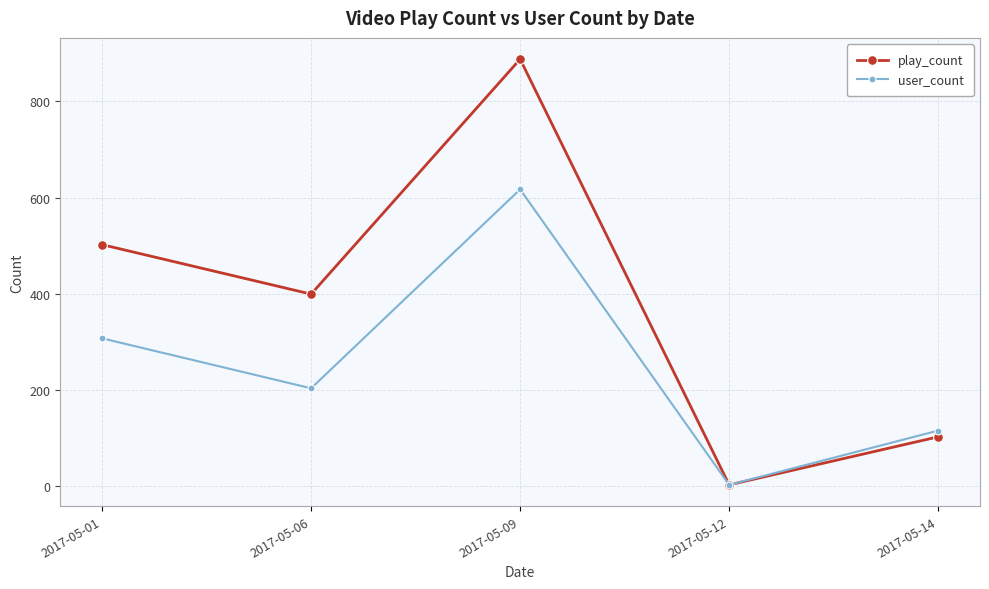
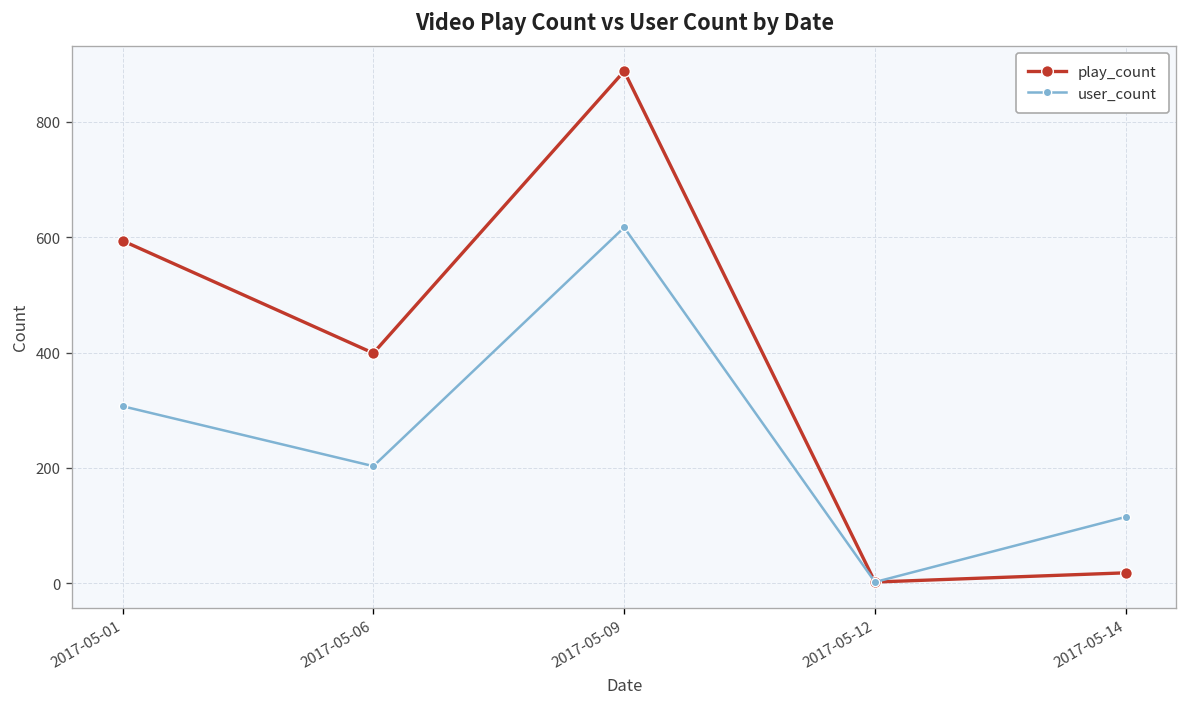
  {
    "play_count": {
-     "2017-05-01": 500,
+     "2017-05-01": 590,
      "2017-05-06": 400,
      "2017-05-09": 890,
-     "2017-05-14": 100
+     "2017-05-14": 20
    },
    "user_count": {
      "2017-05-01": 310,
      "2017-05-06": 200,
      "2017-05-09": 620,
      "2017-05-14": 120
    }
  }
